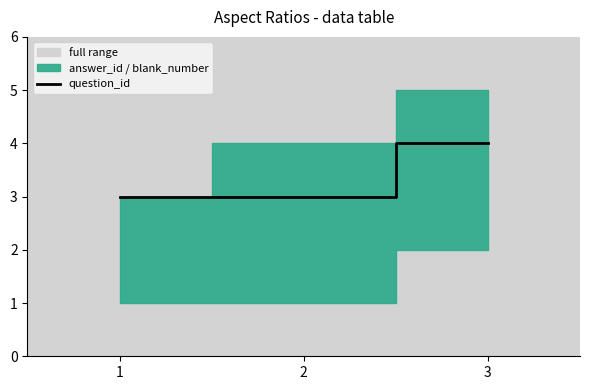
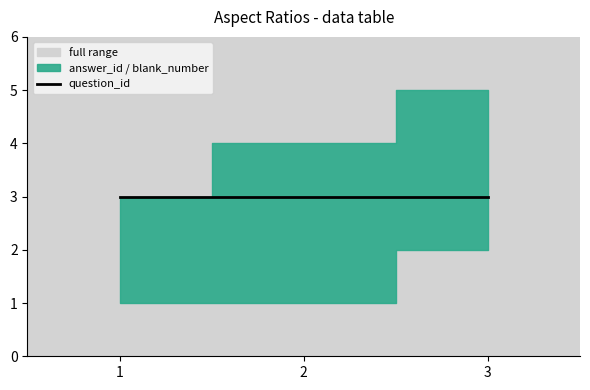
  {
    "question_id": {
      "2": 3,
-     "3": 4
+     "3": 3
    }
  }
